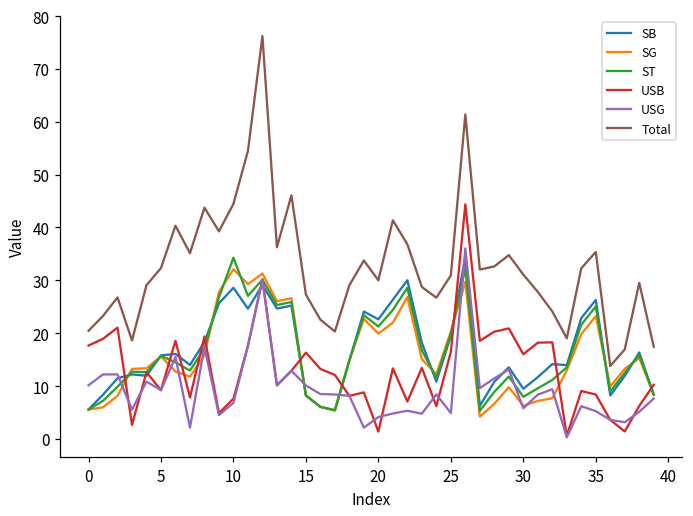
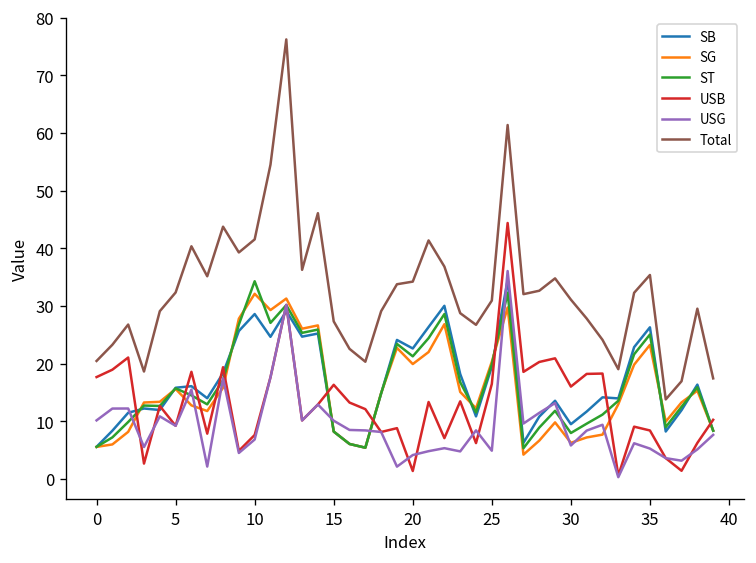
  {
    "SB": {
      "10": 29,
      "20": 23,
      "30": 9,
      "35": 26
    },
    "SG": {
      "10": 32,
      "20": 20,
      "35": 23
    },
    "ST": {
      "10": 34,
      "20": 21,
      "30": 8,
      "35": 25
    },
    "USB": {
      "0": 18,
      "10": 8,
      "15": 16,
      "20": 1,
      "25": 16,
      "30": 16,
      "35": 8
    },
    "USG": {
      "0": 10,
      "10": 7,
      "15": 10,
      "20": 4,
      "25": 5,
      "35": 5
    },
    "Total": {
      "0": 20,
      "5": 32,
-     "10": 44,
+     "10": 42,
      "15": 27,
-     "20": 30,
+     "20": 34,
      "25": 31,
      "30": 31,
      "35": 35
    }
  }
